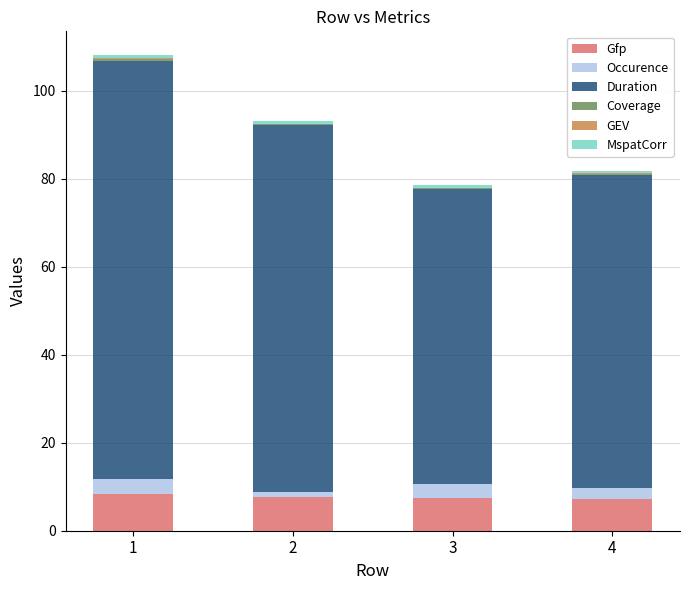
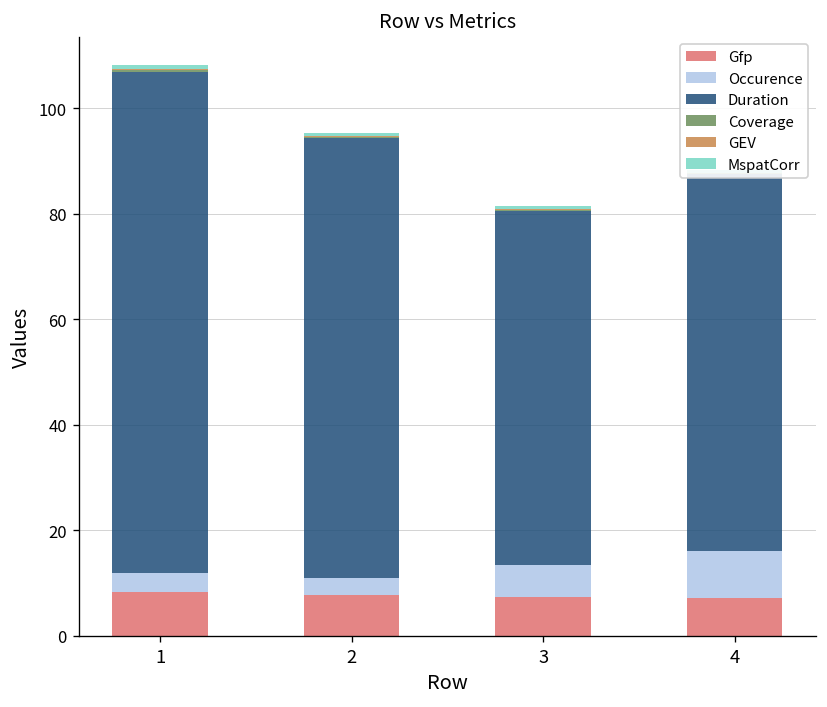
  {
    "Occurence": {
      "1": 4,
-     "2": 1,
-     "3": 3,
-     "4": 2
+     "2": 3,
+     "3": 6,
+     "4": 9
    },
    "Duration": {
      "1": 95,
      "2": 83,
      "3": 67
    },
    "MspatCorr": {
      "1": 1,
      "2": 1,
      "3": 1
    }
  }
